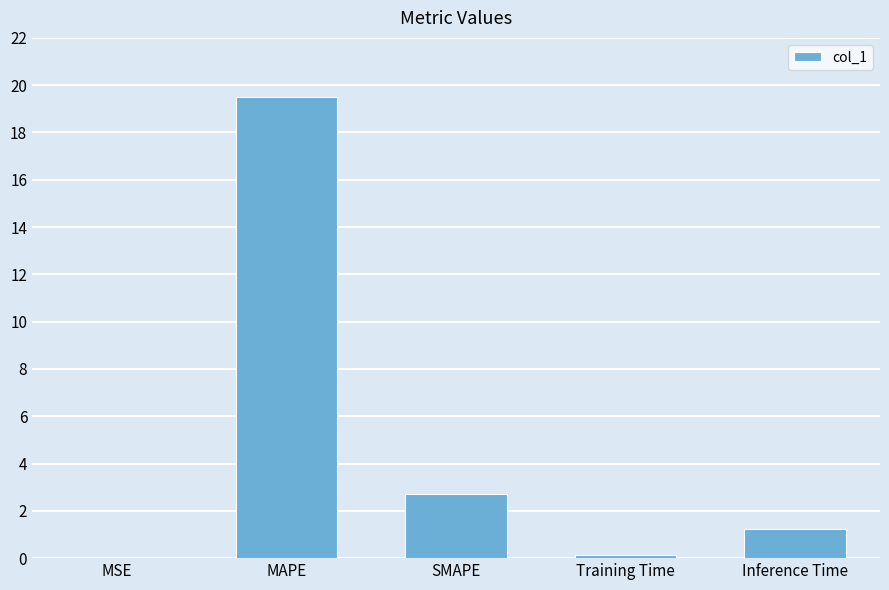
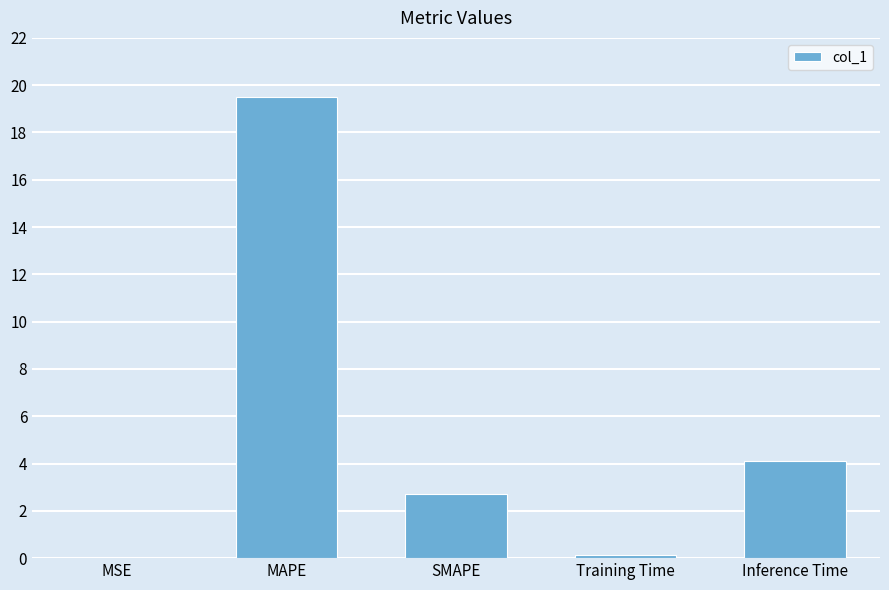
  {
    "MAPE": 19.5,
    "SMAPE": 2.7,
    "Training Time": 0.1,
-   "Inference Time": 1.2
+   "Inference Time": 4.1
  }
